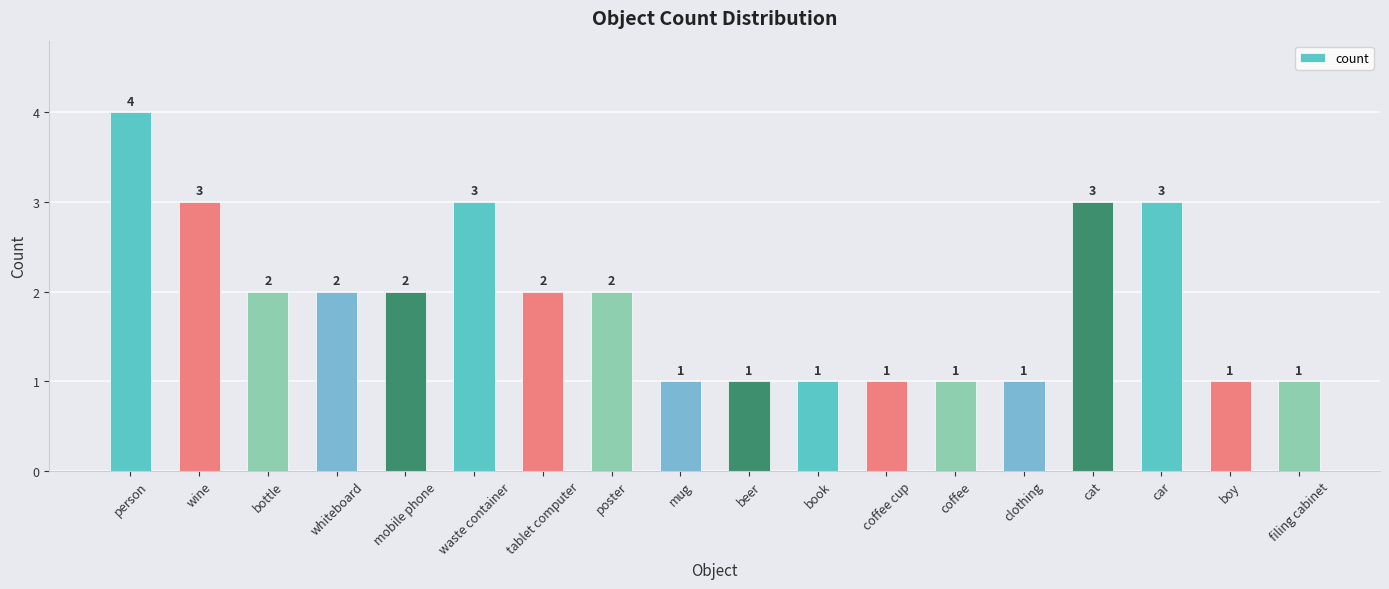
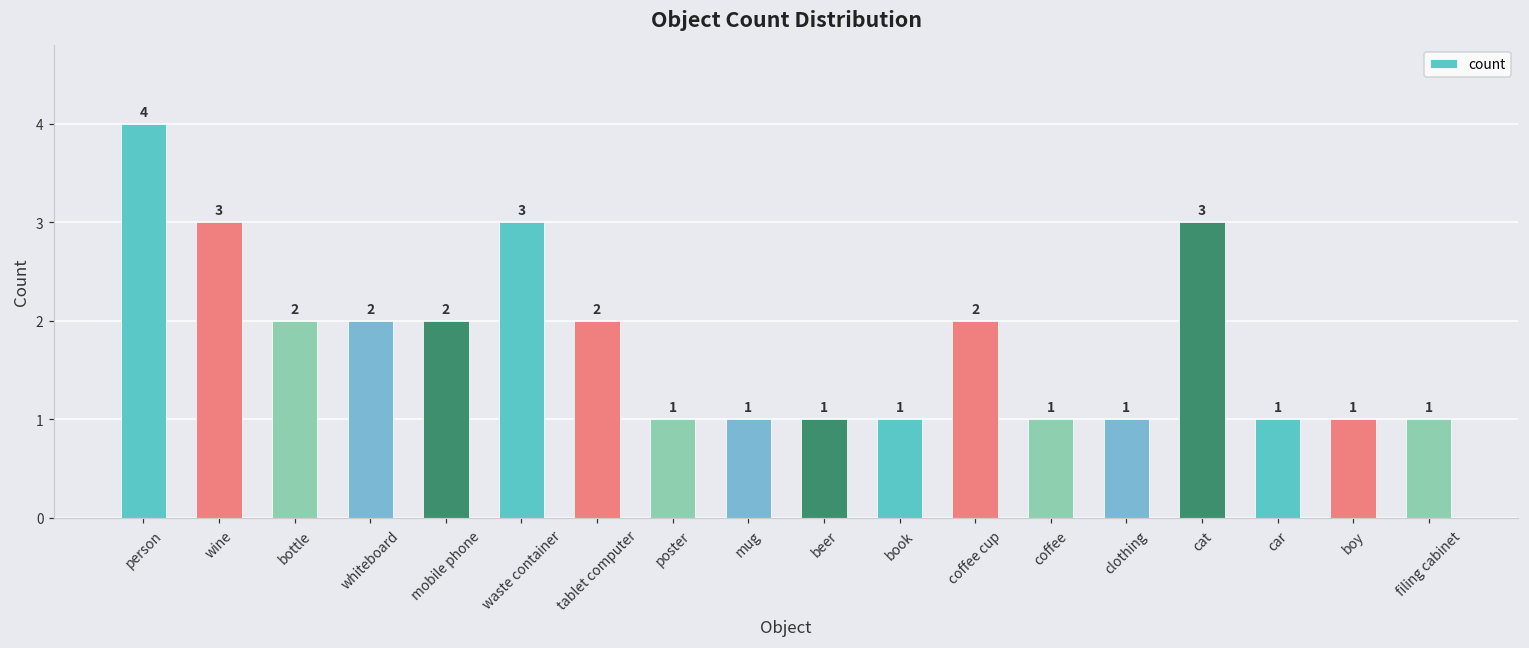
  {
    "person": 4,
    "wine": 3,
    "bottle": 2,
    "whiteboard": 2,
    "mobile phone": 2,
    "waste container": 3,
    "tablet computer": 2,
-   "poster": 2,
+   "poster": 1,
    "mug": 1,
    "beer": 1,
    "book": 1,
-   "coffee cup": 1,
+   "coffee cup": 2,
    "coffee": 1,
    "clothing": 1,
    "cat": 3,
-   "car": 3,
+   "car": 1,
    "boy": 1,
    "filing cabinet": 1
  }
